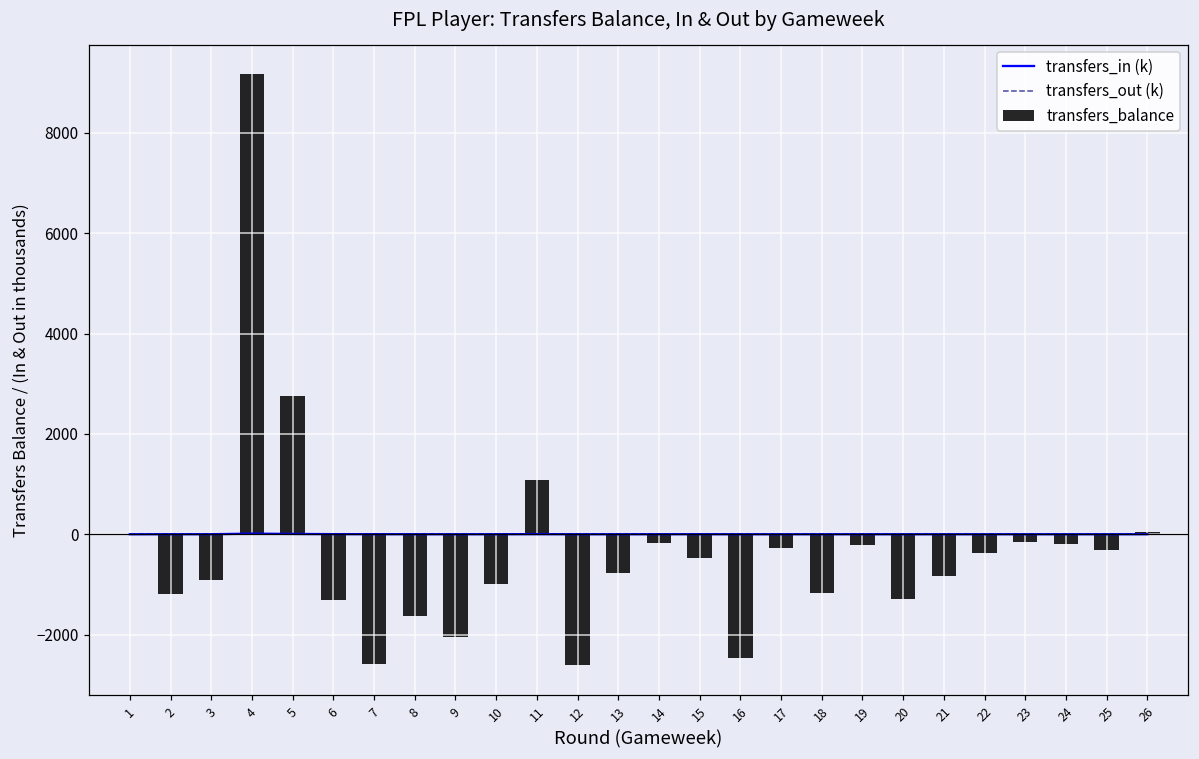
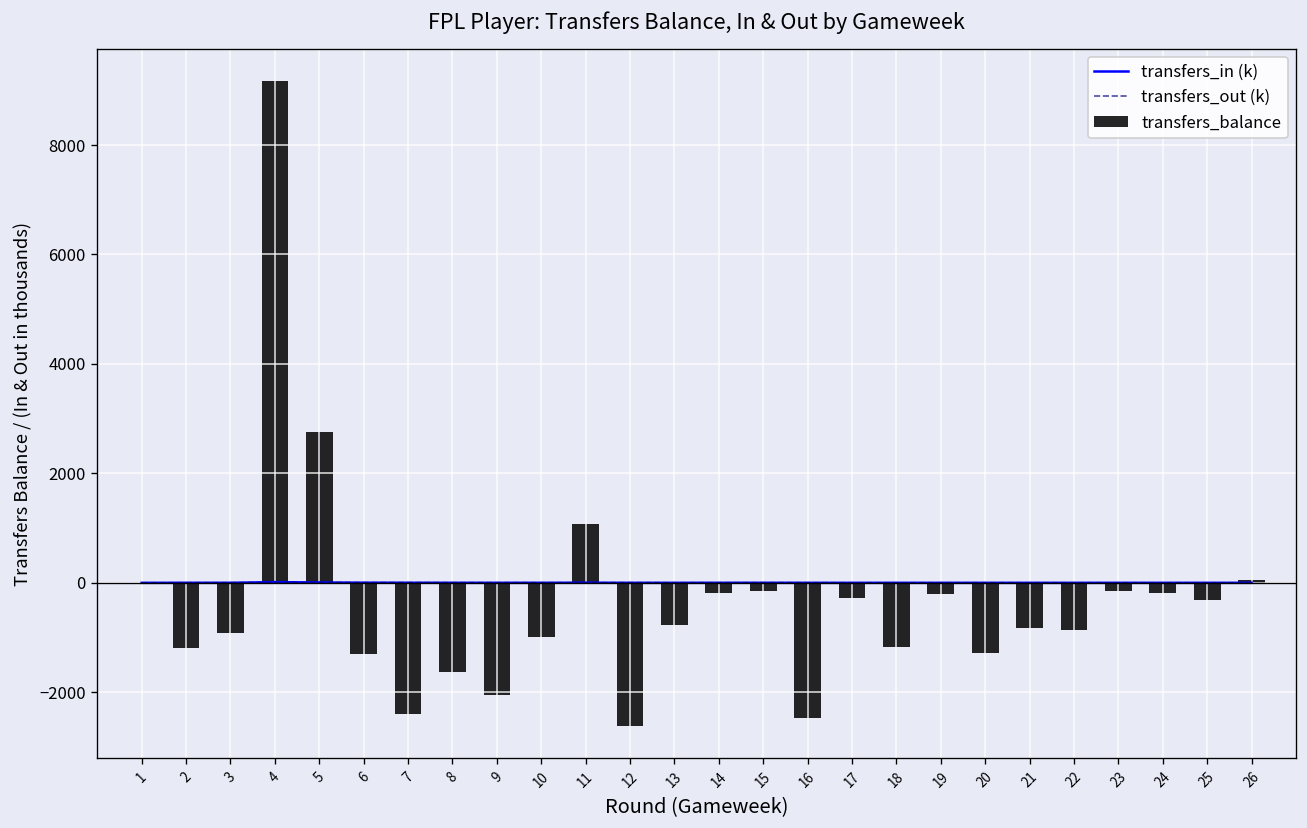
  {
    "transfers_balance": {
      "1": 0,
      "2": -1200,
      "3": -900,
      "4": 9200,
      "5": 2800,
      "6": -1300,
-     "7": -2600,
+     "7": -2400,
      "8": -1600,
      "9": -2100,
      "10": -1000,
      "11": 1100,
      "12": -2600,
      "13": -800,
      "14": -200,
-     "15": -500,
+     "15": -100,
      "16": -2500,
      "17": -300,
      "18": -1200,
      "19": -200,
      "20": -1300,
      "21": -800,
-     "22": -400,
+     "22": -900,
      "23": -100,
      "24": -200,
      "25": -300
    }
  }
